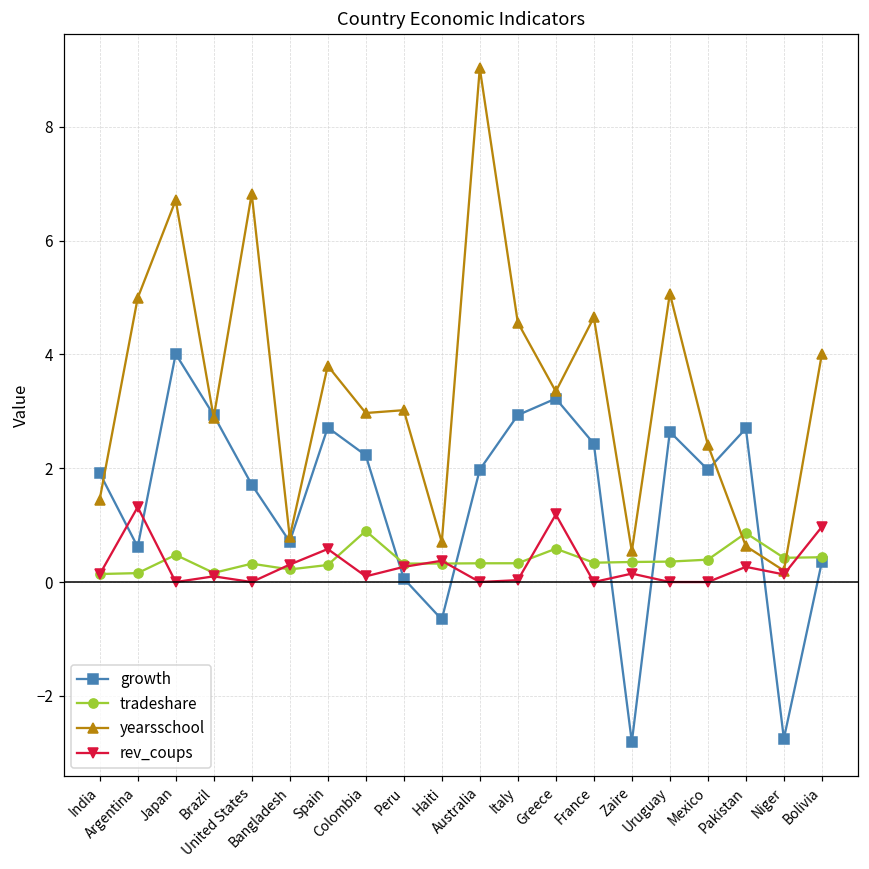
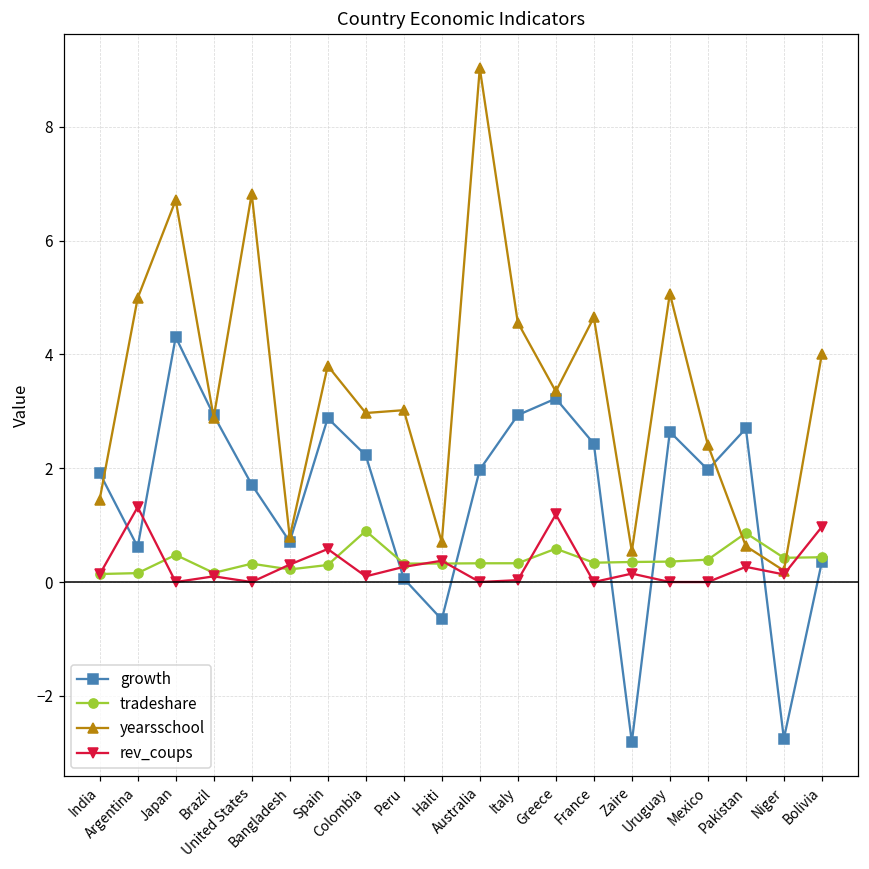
  {
    "growth": {
      "India": 1.9,
      "Argentina": 0.6,
-     "Japan": 4.0,
+     "Japan": 4.3,
      "United States": 1.7,
      "Bangladesh": 0.7,
-     "Spain": 2.7,
+     "Spain": 2.9,
      "Colombia": 2.2,
      "Peru": 0.1,
      "Haiti": -0.7,
      "Australia": 2.0,
      "Italy": 2.9,
      "Greece": 3.2,
      "France": 2.4,
      "Zaire": -2.8,
      "Uruguay": 2.6,
      "Mexico": 2.0,
      "Pakistan": 2.7,
      "Niger": -2.8,
      "Bolivia": 0.4
    },
    "tradeshare": {
      "Argentina": 0.2,
      "Japan": 0.5,
      "Brazil": 0.2,
      "United States": 0.3,
      "Bangladesh": 0.2,
      "Spain": 0.3,
      "Colombia": 0.9,
      "Peru": 0.3,
      "Australia": 0.3,
      "Italy": 0.3,
      "Greece": 0.6,
      "France": 0.3,
      "Zaire": 0.4,
      "Uruguay": 0.4,
      "Mexico": 0.4,
      "Pakistan": 0.9,
      "Niger": 0.4,
      "Bolivia": 0.4
    },
    "yearsschool": {
      "India": 1.5,
      "Argentina": 5.0,
      "Japan": 6.7,
      "United States": 6.8,
      "Bangladesh": 0.8,
      "Spain": 3.8,
      "Colombia": 3.0,
      "Peru": 3.0,
      "Haiti": 0.7,
      "Australia": 9.0,
      "Italy": 4.6,
      "Greece": 3.3,
      "France": 4.7,
      "Zaire": 0.5,
      "Uruguay": 5.1,
      "Mexico": 2.4,
      "Pakistan": 0.6,
      "Niger": 0.2,
      "Bolivia": 4.0
    },
    "rev_coups": {
      "Argentina": 1.3,
      "Japan": 0.0,
      "Brazil": 0.1,
      "United States": 0.0,
      "Bangladesh": 0.3,
      "Spain": 0.6,
      "Colombia": 0.1,
      "Peru": 0.3,
      "Australia": 0.0,
      "Italy": 0.0,
      "Greece": 1.2,
      "France": 0.0,
      "Zaire": 0.1,
      "Uruguay": 0.0,
      "Mexico": 0.0,
      "Pakistan": 0.3,
      "Niger": 0.1,
      "Bolivia": 1.0
    }
  }
